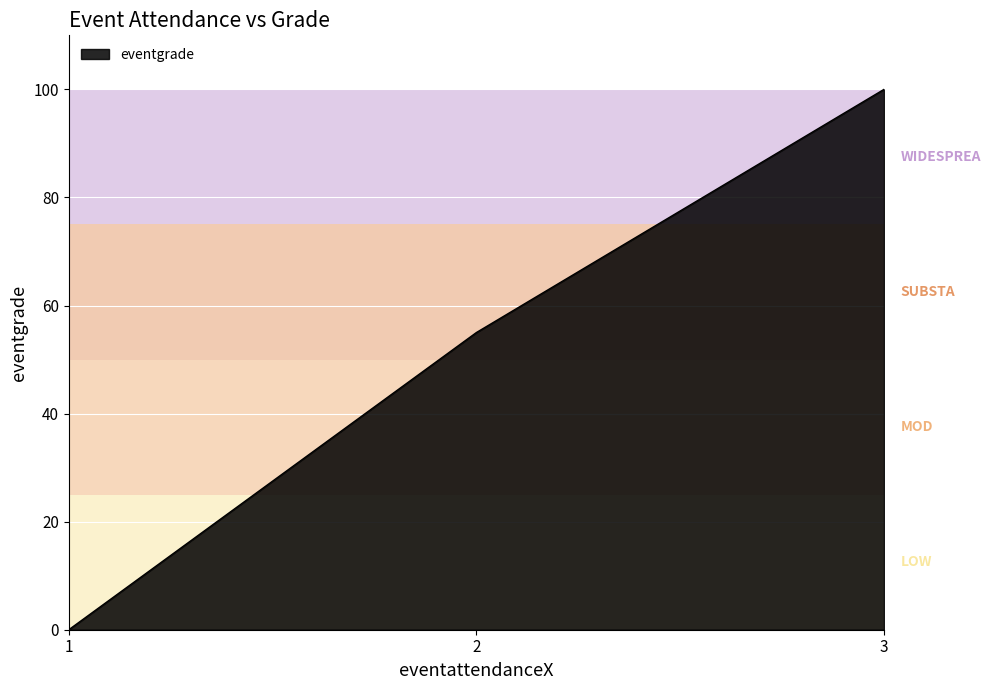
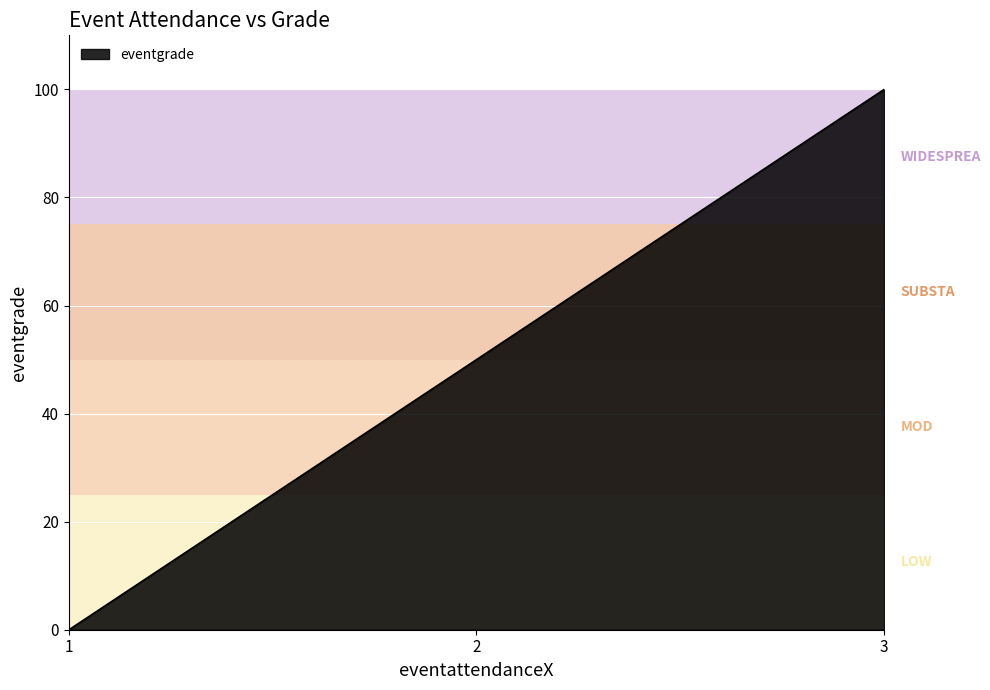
  {
    "1": 0,
-   "2": 55,
+   "2": 50,
    "3": 100
  }
